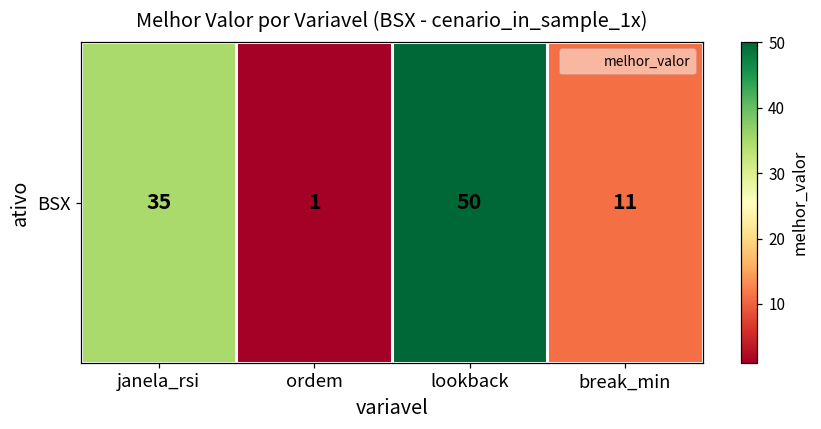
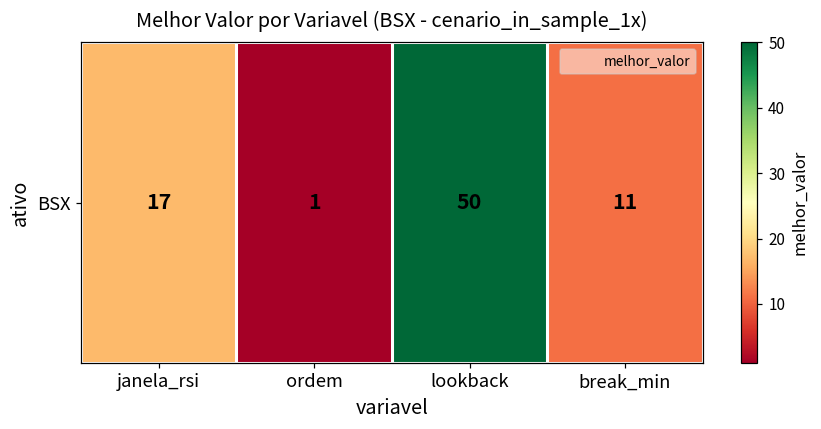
  {
    "BSX": {
-     "janela_rsi": 35,
+     "janela_rsi": 17,
      "ordem": 1,
      "lookback": 50,
      "break_min": 11
    }
  }
